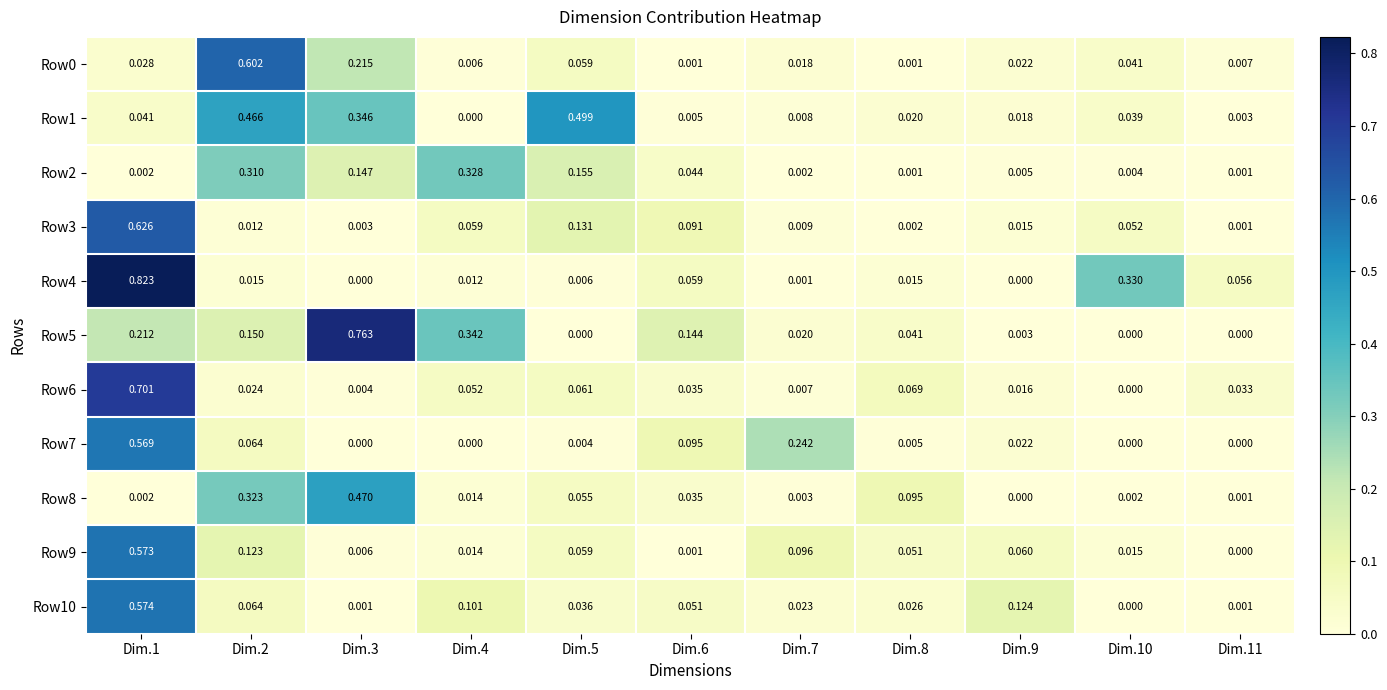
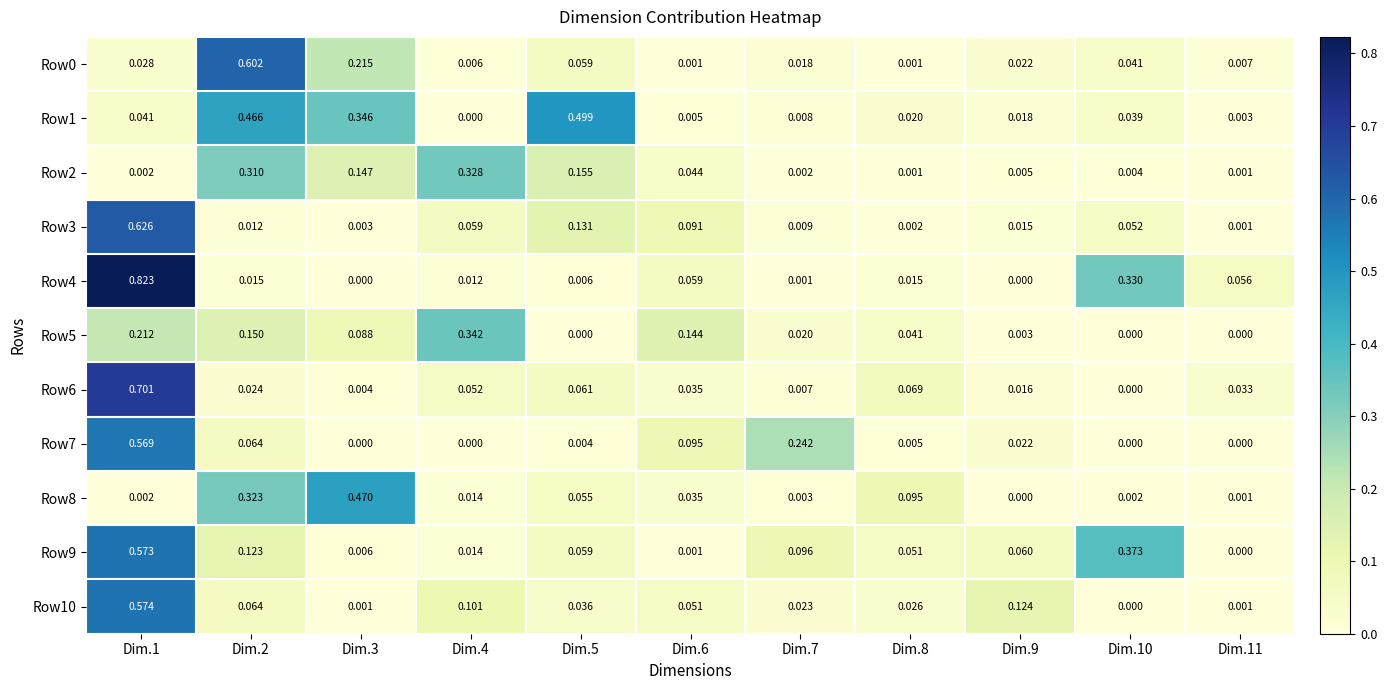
  {
    "Row0": {
      "Dim.1": 0.028,
      "Dim.2": 0.602,
      "Dim.3": 0.215,
      "Dim.4": 0.006,
      "Dim.5": 0.059,
      "Dim.6": 0.001,
      "Dim.7": 0.018,
      "Dim.8": 0.001,
      "Dim.9": 0.022,
      "Dim.10": 0.041,
      "Dim.11": 0.007
    },
    "Row1": {
      "Dim.1": 0.041,
      "Dim.2": 0.466,
      "Dim.3": 0.346,
      "Dim.4": 0.000,
      "Dim.5": 0.499,
      "Dim.6": 0.005,
      "Dim.7": 0.008,
      "Dim.8": 0.020,
      "Dim.9": 0.018,
      "Dim.10": 0.039,
      "Dim.11": 0.003
    },
    "Row2": {
      "Dim.1": 0.002,
      "Dim.2": 0.310,
      "Dim.3": 0.147,
      "Dim.4": 0.328,
      "Dim.5": 0.155,
      "Dim.6": 0.044,
      "Dim.7": 0.002,
      "Dim.8": 0.001,
      "Dim.9": 0.005,
      "Dim.10": 0.004,
      "Dim.11": 0.001
    },
    "Row3": {
      "Dim.1": 0.626,
      "Dim.2": 0.012,
      "Dim.3": 0.003,
      "Dim.4": 0.059,
      "Dim.5": 0.131,
      "Dim.6": 0.091,
      "Dim.7": 0.009,
      "Dim.8": 0.002,
      "Dim.9": 0.015,
      "Dim.10": 0.052,
      "Dim.11": 0.001
    },
    "Row4": {
      "Dim.1": 0.823,
      "Dim.2": 0.015,
      "Dim.3": 0.000,
      "Dim.4": 0.012,
      "Dim.5": 0.006,
      "Dim.6": 0.059,
      "Dim.7": 0.001,
      "Dim.8": 0.015,
      "Dim.9": 0.000,
      "Dim.10": 0.330,
      "Dim.11": 0.056
    },
    "Row5": {
      "Dim.1": 0.212,
      "Dim.2": 0.150,
-     "Dim.3": 0.763,
+     "Dim.3": 0.088,
      "Dim.4": 0.342,
      "Dim.5": 0.000,
      "Dim.6": 0.144,
      "Dim.7": 0.020,
      "Dim.8": 0.041,
      "Dim.9": 0.003,
      "Dim.10": 0.000,
      "Dim.11": 0.000
    },
    "Row6": {
      "Dim.1": 0.701,
      "Dim.2": 0.024,
      "Dim.3": 0.004,
      "Dim.4": 0.052,
      "Dim.5": 0.061,
      "Dim.6": 0.035,
      "Dim.7": 0.007,
      "Dim.8": 0.069,
      "Dim.9": 0.016,
      "Dim.10": 0.000,
      "Dim.11": 0.033
    },
    "Row7": {
      "Dim.1": 0.569,
      "Dim.2": 0.064,
      "Dim.3": 0.000,
      "Dim.4": 0.000,
      "Dim.5": 0.004,
      "Dim.6": 0.095,
      "Dim.7": 0.242,
      "Dim.8": 0.005,
      "Dim.9": 0.022,
      "Dim.10": 0.000,
      "Dim.11": 0.000
    },
    "Row8": {
      "Dim.1": 0.002,
      "Dim.2": 0.323,
      "Dim.3": 0.470,
      "Dim.4": 0.014,
      "Dim.5": 0.055,
      "Dim.6": 0.035,
      "Dim.7": 0.003,
      "Dim.8": 0.095,
      "Dim.9": 0.000,
      "Dim.10": 0.002,
      "Dim.11": 0.001
    },
    "Row9": {
      "Dim.1": 0.573,
      "Dim.2": 0.123,
      "Dim.3": 0.006,
      "Dim.4": 0.014,
      "Dim.5": 0.059,
      "Dim.6": 0.001,
      "Dim.7": 0.096,
      "Dim.8": 0.051,
      "Dim.9": 0.060,
-     "Dim.10": 0.015,
+     "Dim.10": 0.373,
      "Dim.11": 0.000
    },
    "Row10": {
      "Dim.1": 0.574,
      "Dim.2": 0.064,
      "Dim.3": 0.001,
      "Dim.4": 0.101,
      "Dim.5": 0.036,
      "Dim.6": 0.051,
      "Dim.7": 0.023,
      "Dim.8": 0.026,
      "Dim.9": 0.124,
      "Dim.10": 0.000,
      "Dim.11": 0.001
    }
  }
